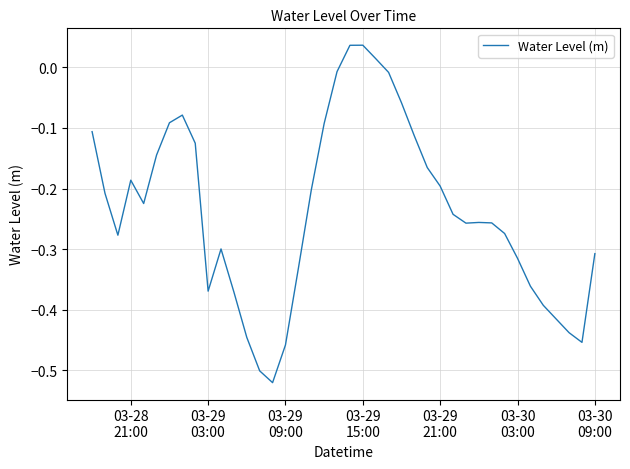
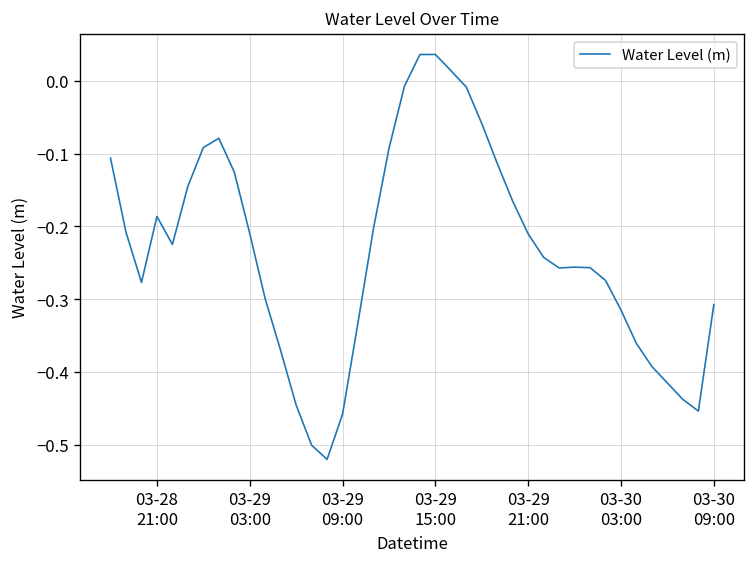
  {
    "03-28 21:00": -0.19,
-   "03-29 03:00": -0.37,
+   "03-29 03:00": -0.21,
    "03-29 09:00": -0.46,
    "03-29 15:00": 0.04,
-   "03-29 21:00": -0.20,
+   "03-29 21:00": -0.21,
    "03-30 03:00": -0.32,
    "03-30 09:00": -0.31
  }
